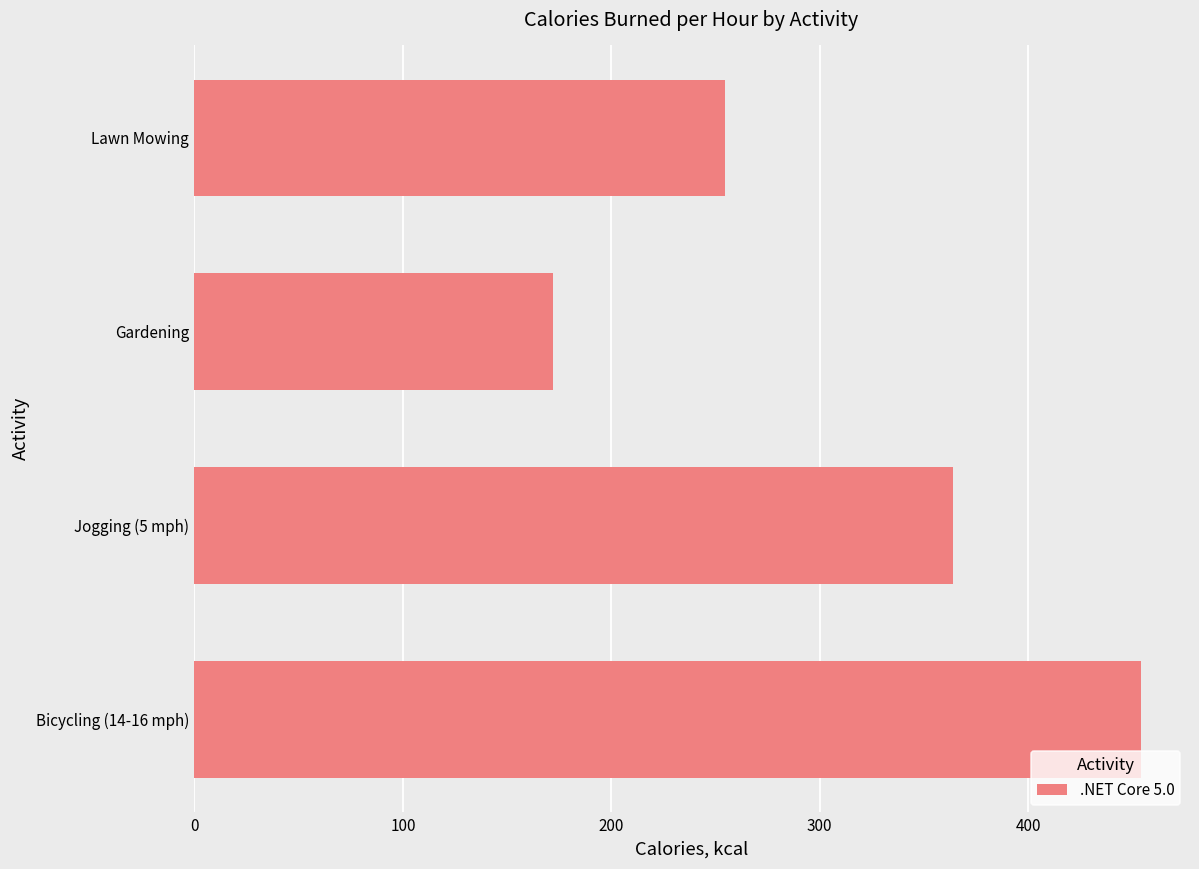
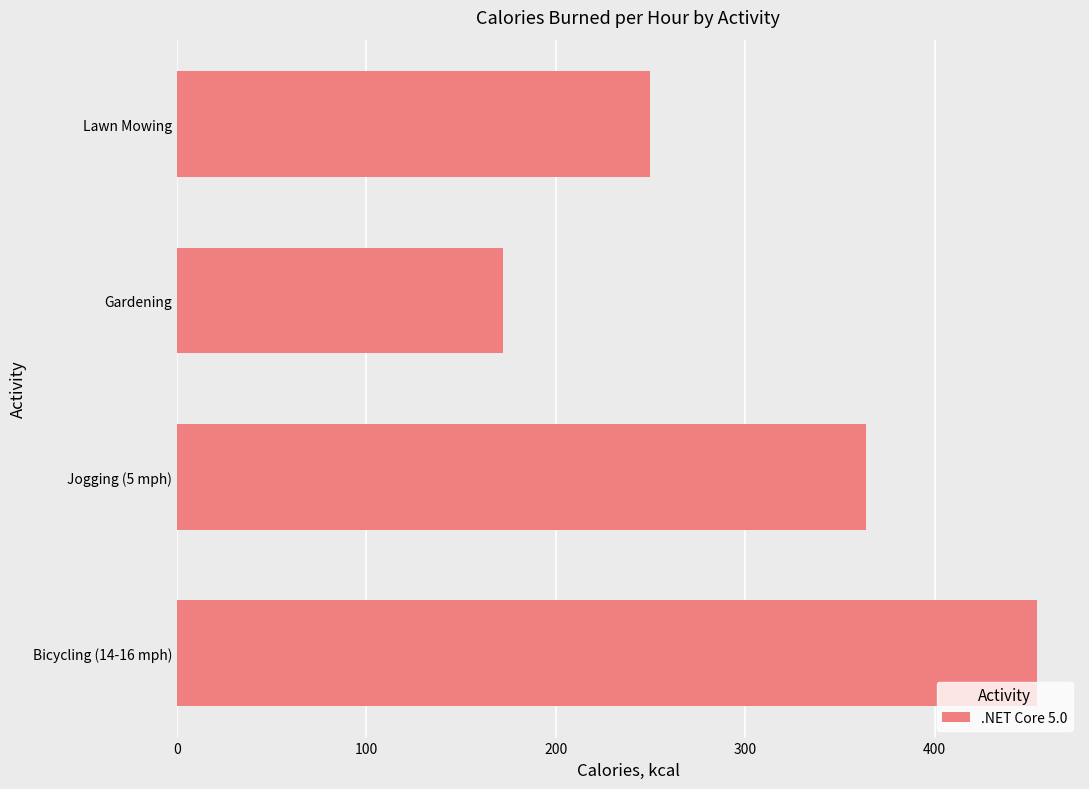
  {
-   "Lawn Mowing": 255,
+   "Lawn Mowing": 250,
    "Gardening": 172,
    "Jogging (5 mph)": 364,
    "Bicycling (14-16 mph)": 454
  }
